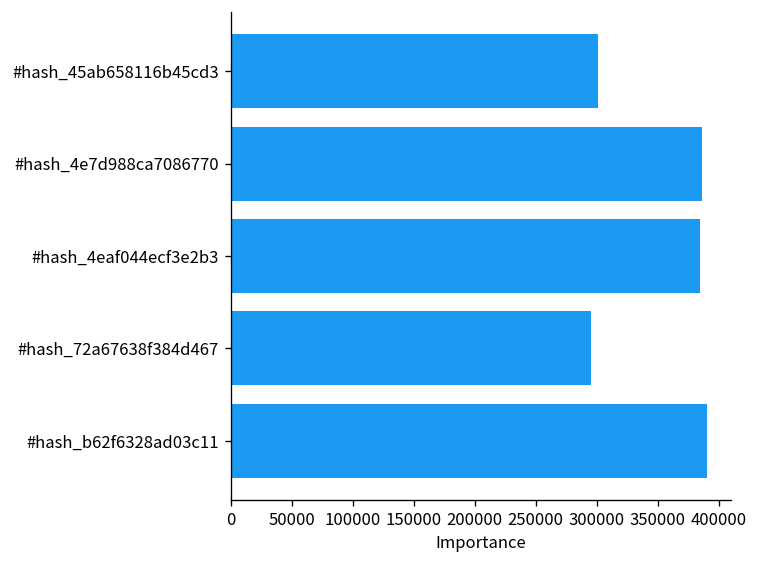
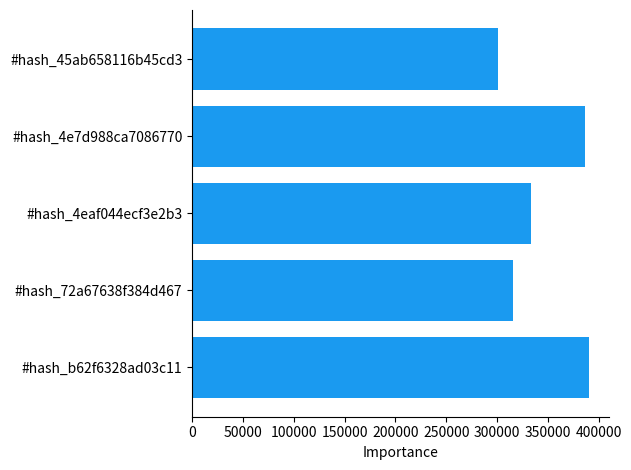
  {
    "#hash_45ab658116b45cd3": 301000,
    "#hash_4e7d988ca7086770": 387000,
-   "#hash_4eaf044ecf3e2b3": 385000,
-   "#hash_72a67638f384d467": 295000,
+   "#hash_4eaf044ecf3e2b3": 334000,
+   "#hash_72a67638f384d467": 316000,
    "#hash_b62f6328ad03c11": 391000
  }
